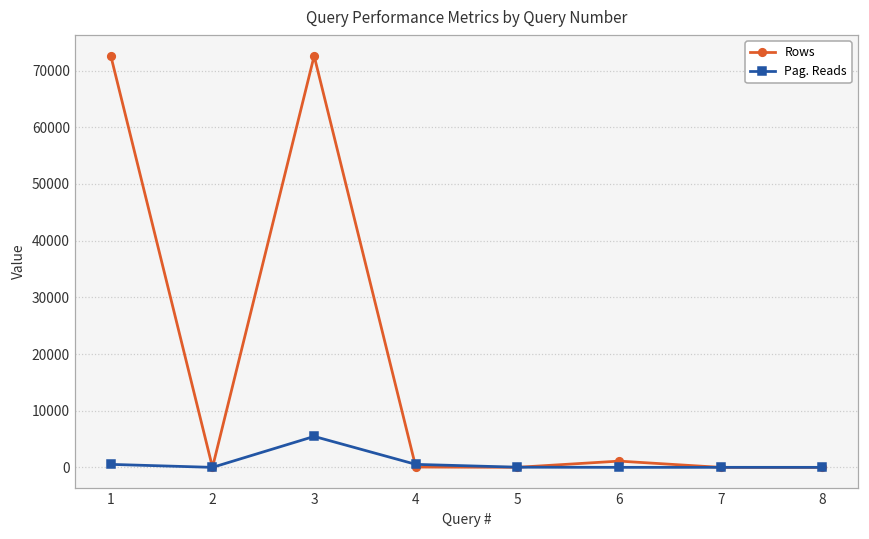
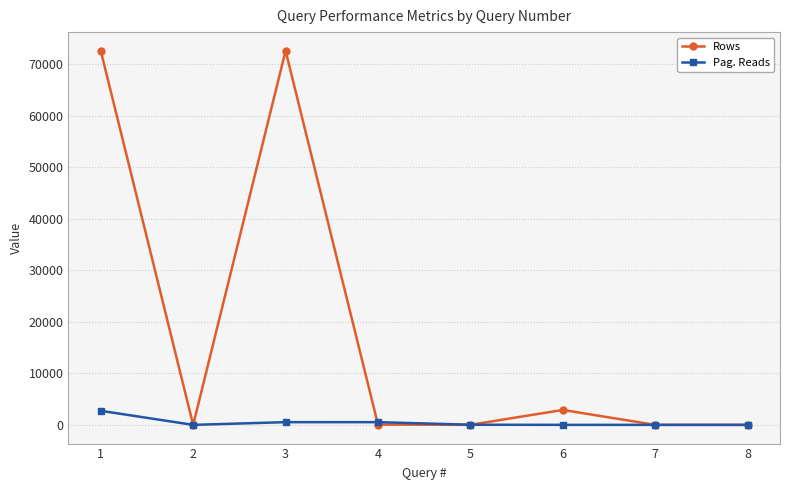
  {
    "Rows": {
      "1": 73000,
      "3": 73000,
-     "6": 1000
+     "6": 3000
    },
    "Pag. Reads": {
-     "1": 1000,
-     "3": 5000,
+     "1": 3000,
+     "3": 1000,
      "6": 0
    }
  }
